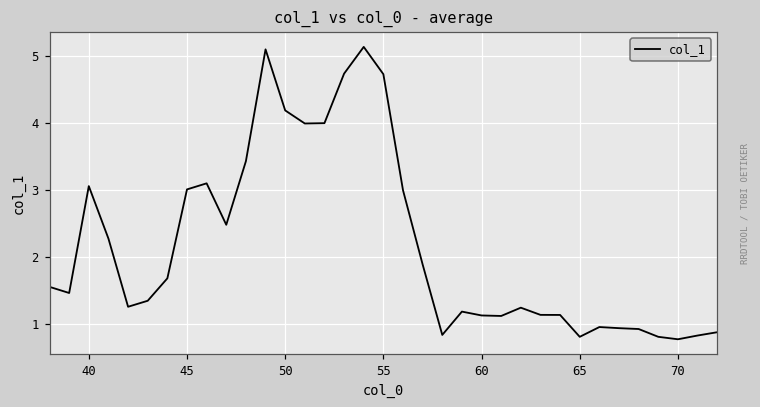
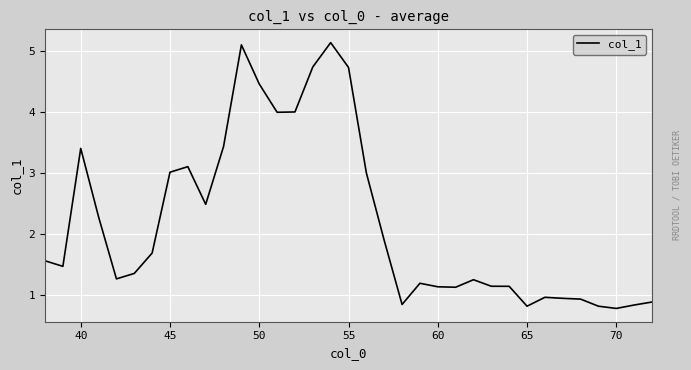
  {
-   "40": 3.1,
+   "40": 3.4,
    "45": 3.0,
-   "50": 4.2,
+   "50": 4.5,
    "55": 4.7,
    "60": 1.1,
    "65": 0.8,
    "70": 0.8
  }
